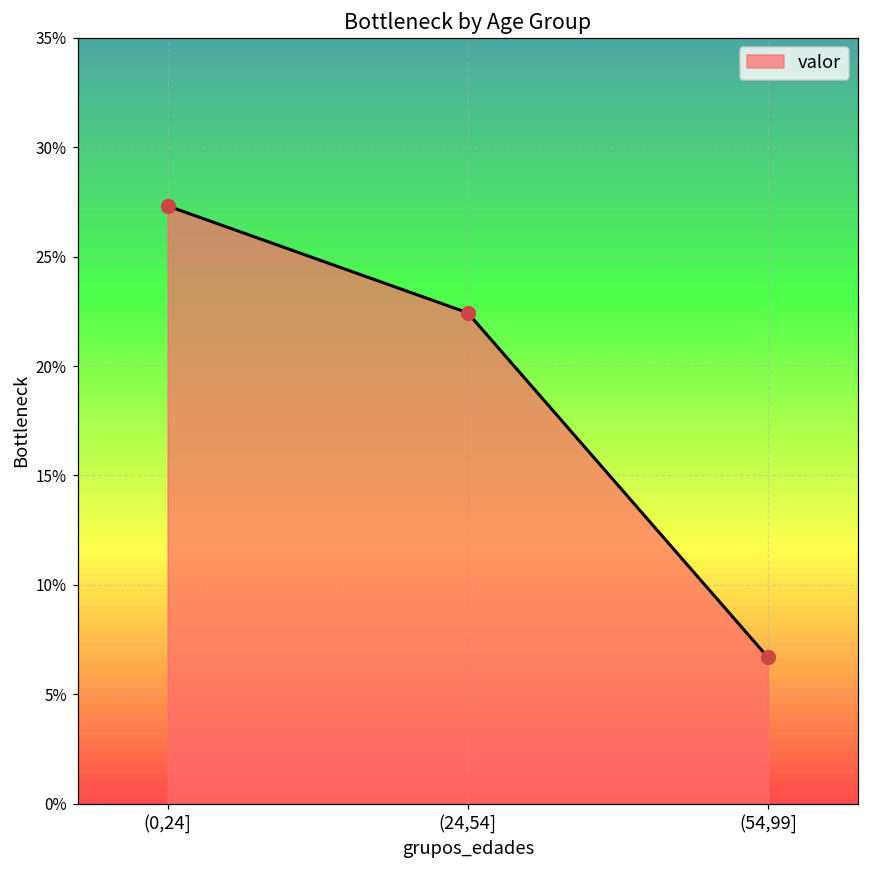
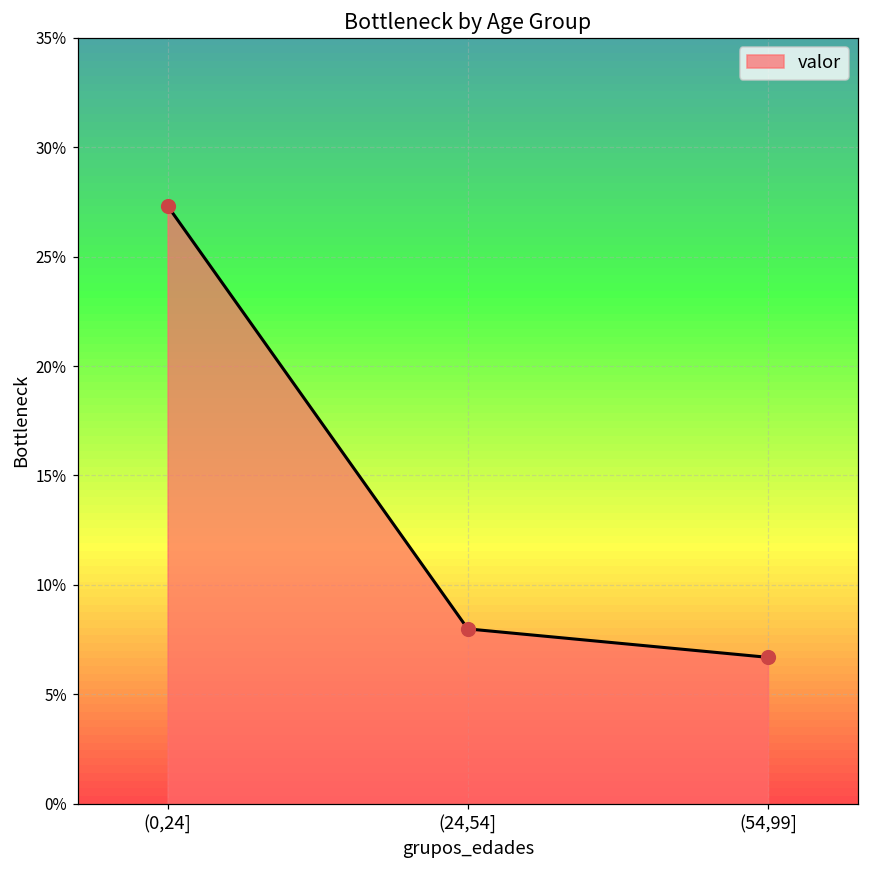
  {
    "(0,24]": "27.3%",
-   "(24,54]": "22.4%",
+   "(24,54]": "8.0%",
    "(54,99]": "6.7%"
  }
